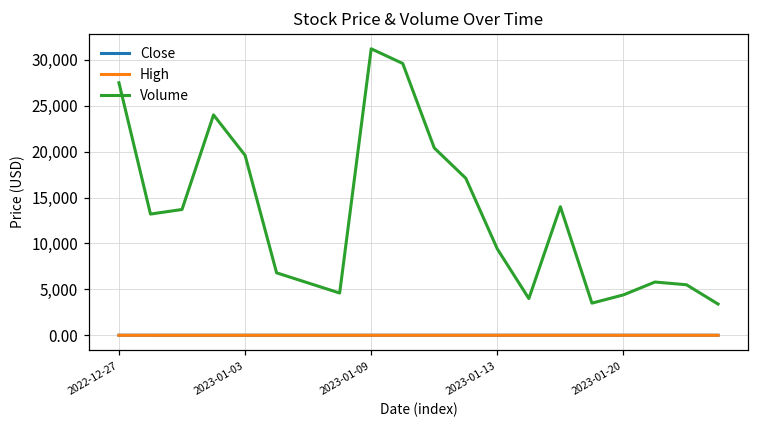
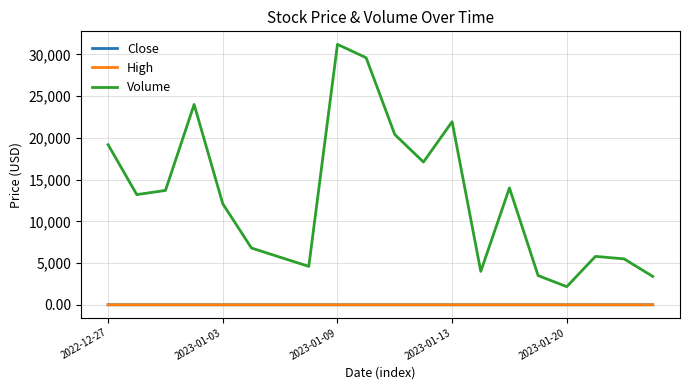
  {
    "High": {
      "2022-12-27": "0",
      "2023-01-03": "0",
      "2023-01-09": "0",
      "2023-01-13": "0",
      "2023-01-20": "0"
    },
    "Volume": {
-     "2022-12-27": "28,000",
-     "2023-01-03": "20,000",
+     "2022-12-27": "19,000",
+     "2023-01-03": "12,000",
      "2023-01-09": "31,000",
-     "2023-01-13": "9,000",
-     "2023-01-20": "4,000"
+     "2023-01-13": "22,000",
+     "2023-01-20": "2,000"
    }
  }
